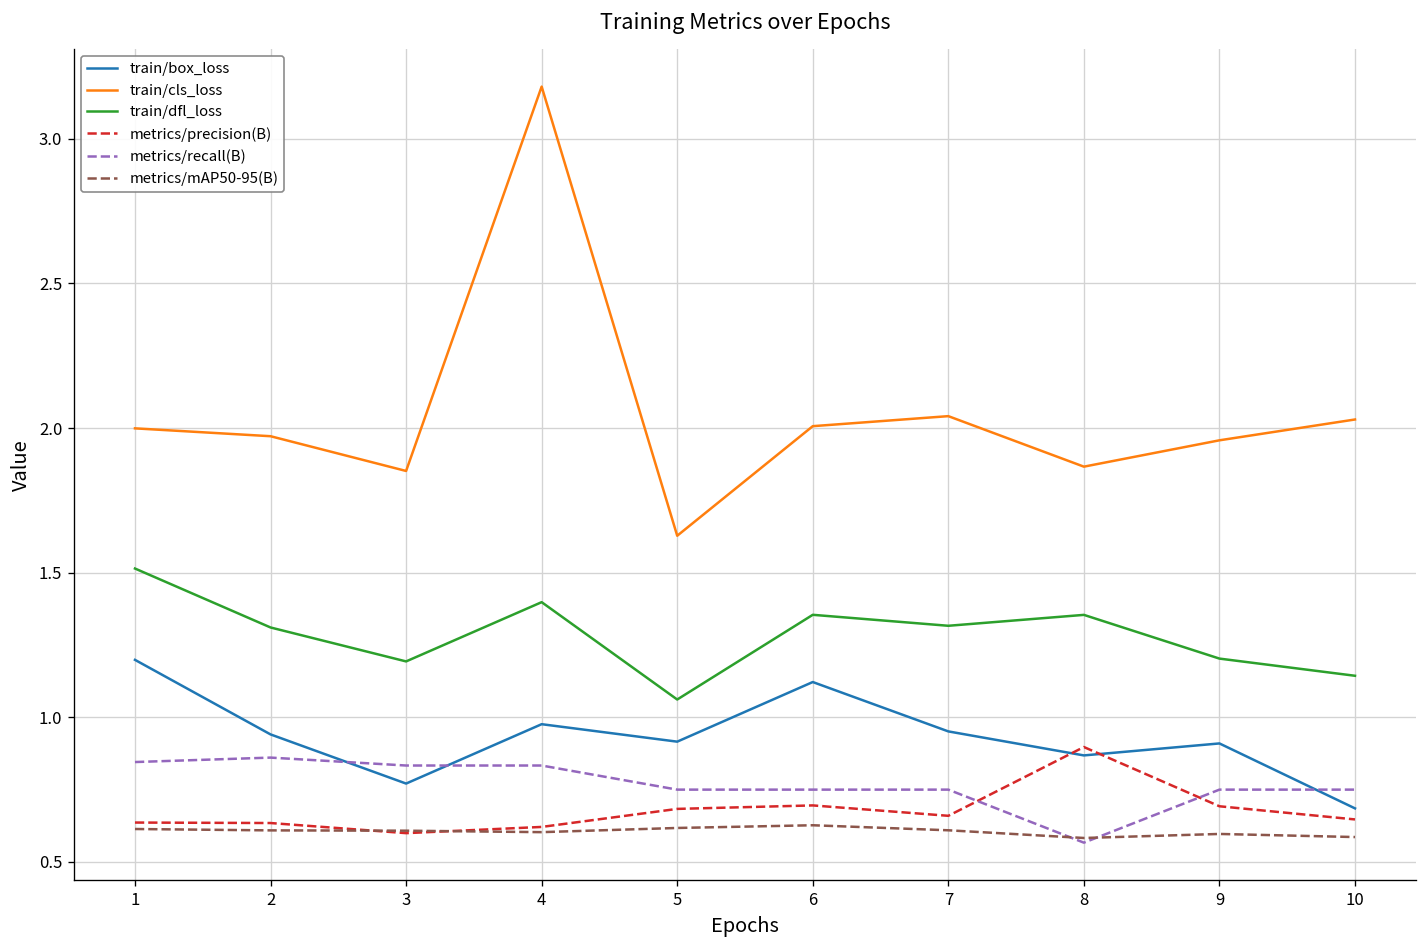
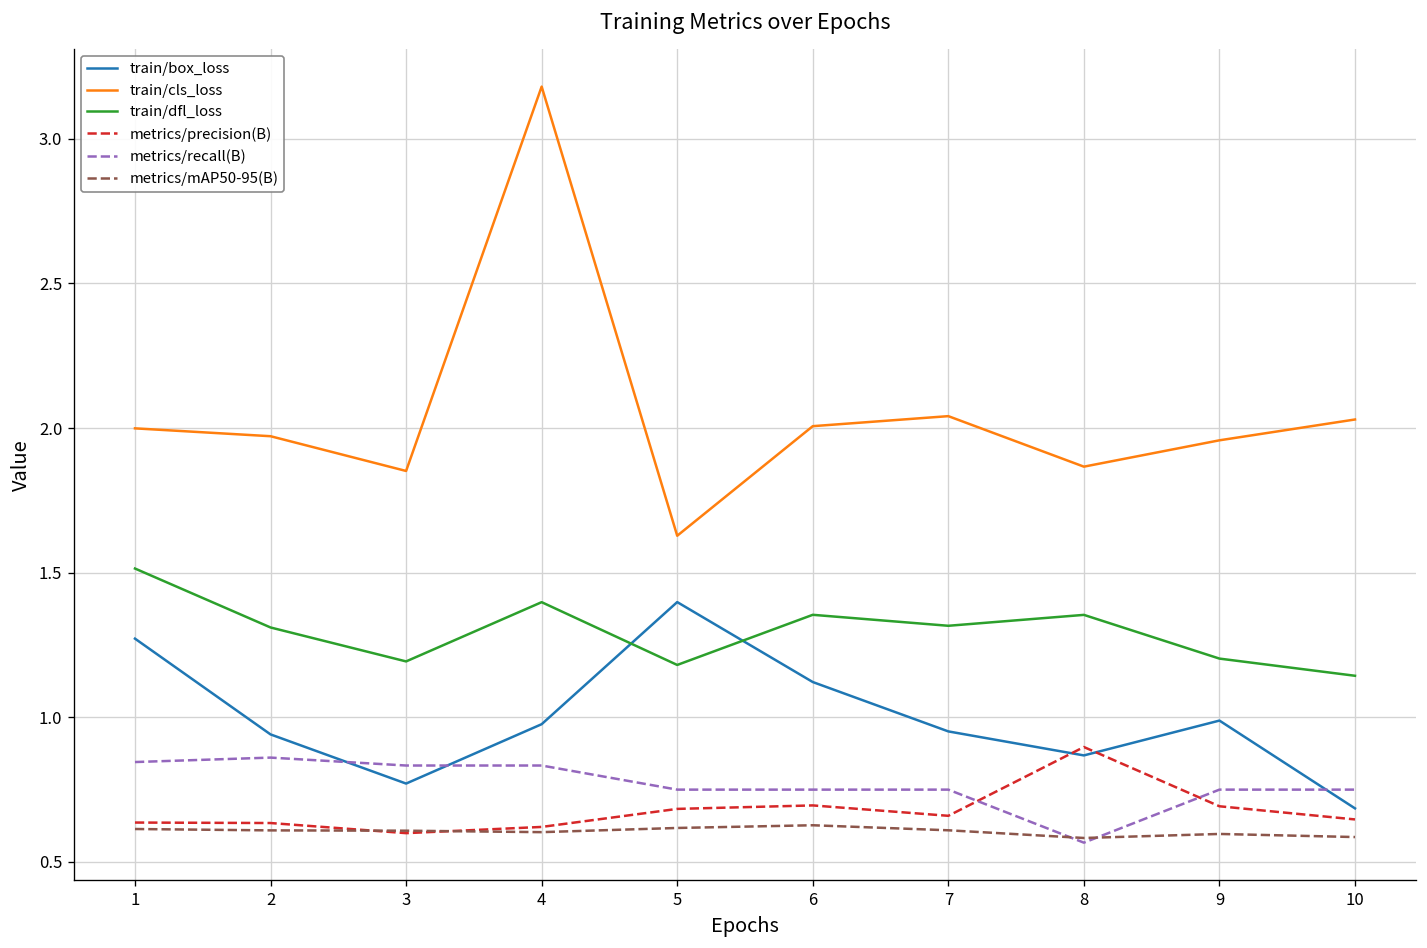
  {
    "train/box_loss": {
-     "1": 1.20,
+     "1": 1.27,
      "2": 0.94,
      "3": 0.77,
      "4": 0.98,
-     "5": 0.92,
+     "5": 1.40,
      "6": 1.12,
      "7": 0.95,
      "8": 0.87,
-     "9": 0.91,
+     "9": 0.99,
      "10": 0.69
    },
    "train/cls_loss": {
      "1": 2.00,
      "2": 1.97,
      "3": 1.85,
      "4": 3.18,
      "5": 1.63,
      "6": 2.01,
      "7": 2.04,
      "8": 1.87,
      "9": 1.96,
      "10": 2.03
    },
    "train/dfl_loss": {
      "1": 1.51,
      "2": 1.31,
      "3": 1.19,
      "4": 1.40,
-     "5": 1.06,
+     "5": 1.18,
      "6": 1.35,
      "7": 1.32,
      "8": 1.35,
      "9": 1.20,
      "10": 1.14
    },
    "metrics/precision(B)": {
      "1": 0.64,
      "2": 0.63,
      "4": 0.62,
      "5": 0.68,
      "6": 0.70,
      "7": 0.66,
      "8": 0.90,
      "9": 0.69,
      "10": 0.65
    },
    "metrics/recall(B)": {
      "1": 0.85,
      "2": 0.86,
      "3": 0.83,
      "4": 0.83,
      "5": 0.75,
      "6": 0.75,
      "7": 0.75,
      "8": 0.57,
      "9": 0.75,
      "10": 0.75
    },
    "metrics/mAP50-95(B)": {
      "1": 0.61,
      "2": 0.61,
      "4": 0.60,
      "5": 0.62,
      "6": 0.63,
      "7": 0.61,
      "8": 0.58,
      "9": 0.60,
      "10": 0.59
    }
  }
